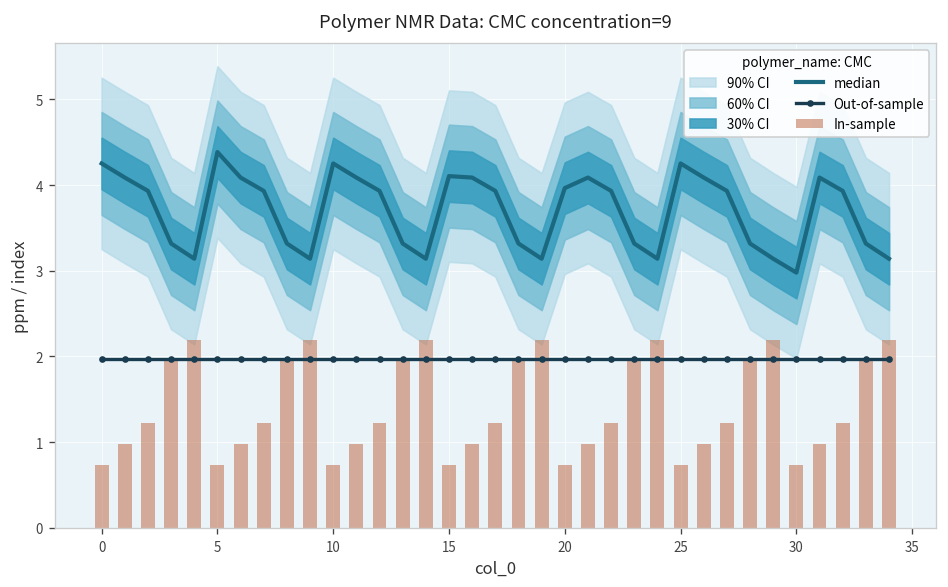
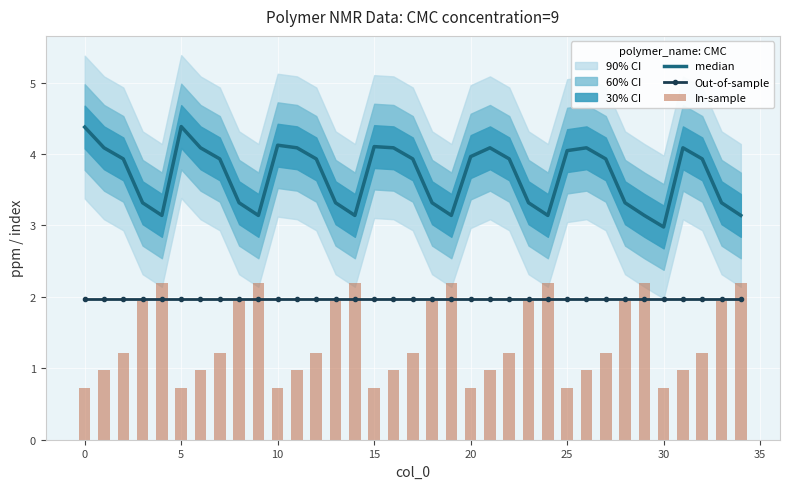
  {
    "median": {
-     "0": 4.3,
+     "0": 4.4,
      "5": 4.4,
-     "10": 4.3,
+     "10": 4.1,
      "15": 4.1,
      "20": 4.0,
-     "25": 4.3,
+     "25": 4.0,
      "30": 3.0
    },
    "In-sample": {
      "0": 0.7,
      "5": 0.7,
      "10": 0.7,
      "15": 0.7,
      "20": 0.7,
      "25": 0.7,
      "30": 0.7
    },
    "Out-of-sample": {
      "0": 2.0,
      "5": 2.0,
      "10": 2.0,
      "15": 2.0,
      "20": 2.0,
      "25": 2.0,
      "30": 2.0
    }
  }
